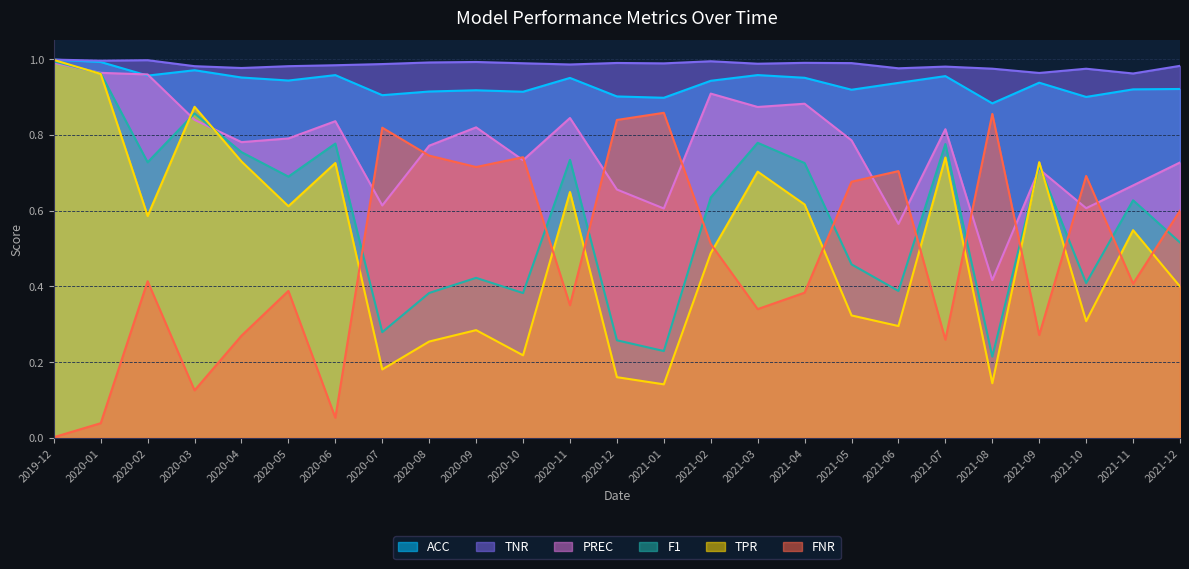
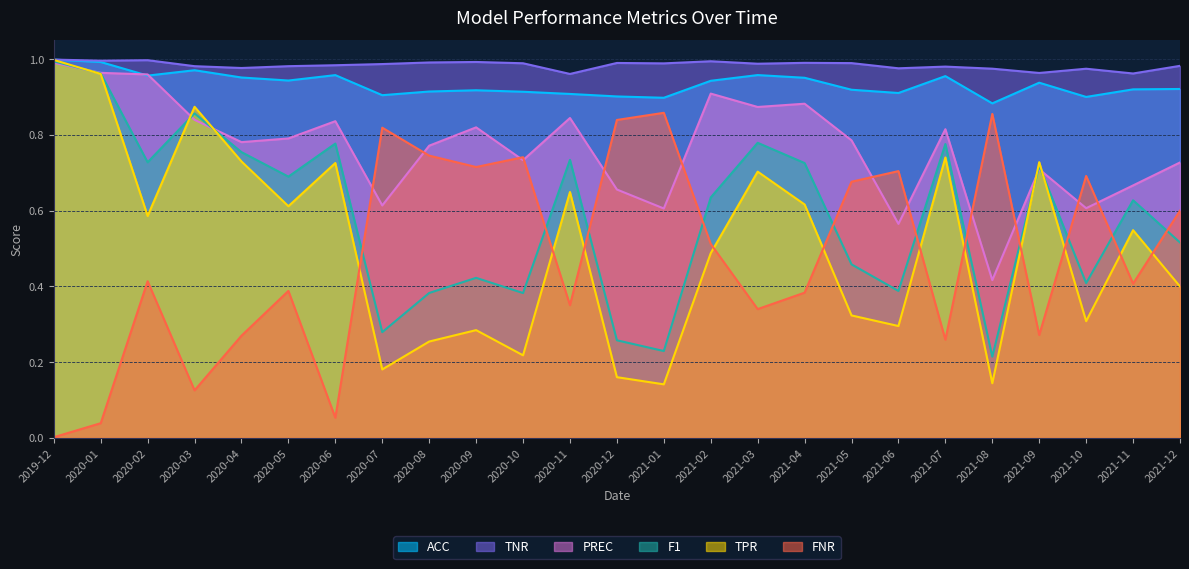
  {
    "ACC": {
      "2020-03": 0.97,
      "2020-04": 0.95,
      "2020-05": 0.94,
      "2020-06": 0.96,
      "2020-07": 0.90,
      "2020-08": 0.91,
      "2020-09": 0.92,
      "2020-10": 0.91,
-     "2020-11": 0.95,
+     "2020-11": 0.91,
      "2020-12": 0.90,
      "2021-01": 0.90,
      "2021-02": 0.94,
      "2021-03": 0.96,
      "2021-04": 0.95,
      "2021-05": 0.92,
-     "2021-06": 0.94,
+     "2021-06": 0.91,
      "2021-07": 0.96,
      "2021-08": 0.88,
      "2021-09": 0.94,
      "2021-10": 0.90,
      "2021-11": 0.92,
      "2021-12": 0.92
    },
    "TNR": {
      "2020-02": 1.00,
      "2020-03": 0.98,
      "2020-04": 0.98,
      "2020-05": 0.98,
      "2020-06": 0.98,
      "2020-07": 0.99,
      "2020-08": 0.99,
      "2020-09": 0.99,
      "2020-10": 0.99,
-     "2020-11": 0.99,
+     "2020-11": 0.96,
      "2020-12": 0.99,
      "2021-01": 0.99,
      "2021-02": 0.99,
      "2021-03": 0.99,
      "2021-04": 0.99,
      "2021-05": 0.99,
      "2021-06": 0.98,
      "2021-07": 0.98,
      "2021-08": 0.97,
      "2021-09": 0.96,
      "2021-10": 0.97,
      "2021-11": 0.96,
      "2021-12": 0.98
    },
    "PREC": {
      "2020-03": 0.84,
      "2020-04": 0.78,
      "2020-05": 0.79,
      "2020-06": 0.84,
      "2020-07": 0.61,
      "2020-08": 0.77,
      "2020-09": 0.82,
      "2020-10": 0.73,
      "2020-11": 0.84,
      "2020-12": 0.66,
      "2021-01": 0.61,
      "2021-02": 0.91,
      "2021-03": 0.87,
      "2021-04": 0.88,
      "2021-05": 0.79,
      "2021-06": 0.57,
      "2021-07": 0.82,
      "2021-08": 0.42,
      "2021-09": 0.71,
      "2021-10": 0.61,
      "2021-11": 0.67,
      "2021-12": 0.73
    },
    "F1": {
      "2020-02": 0.73,
      "2020-03": 0.86,
      "2020-04": 0.75,
      "2020-05": 0.69,
      "2020-06": 0.78,
      "2020-07": 0.28,
      "2020-08": 0.38,
      "2020-09": 0.42,
      "2020-10": 0.38,
      "2020-11": 0.73,
      "2020-12": 0.26,
      "2021-01": 0.23,
      "2021-02": 0.63,
      "2021-03": 0.78,
      "2021-04": 0.73,
      "2021-05": 0.46,
      "2021-06": 0.39,
      "2021-07": 0.78,
      "2021-08": 0.21,
      "2021-09": 0.72,
      "2021-10": 0.41,
      "2021-11": 0.63,
      "2021-12": 0.52
    },
    "TPR": {
      "2020-02": 0.59,
      "2020-03": 0.87,
      "2020-04": 0.73,
      "2020-05": 0.61,
      "2020-06": 0.73,
      "2020-07": 0.18,
      "2020-08": 0.25,
      "2020-09": 0.28,
      "2020-10": 0.22,
      "2020-11": 0.65,
      "2020-12": 0.16,
      "2021-01": 0.14,
      "2021-02": 0.49,
      "2021-03": 0.70,
      "2021-04": 0.62,
      "2021-05": 0.32,
      "2021-06": 0.30,
      "2021-07": 0.74,
      "2021-08": 0.14,
      "2021-09": 0.73,
      "2021-10": 0.31,
      "2021-11": 0.55,
      "2021-12": 0.40
    },
    "FNR": {
      "2019-12": 0.00,
      "2020-01": 0.04,
      "2020-02": 0.41,
      "2020-03": 0.13,
      "2020-04": 0.27,
      "2020-05": 0.39,
      "2020-06": 0.05,
      "2020-07": 0.82,
      "2020-08": 0.75,
      "2020-09": 0.72,
      "2020-10": 0.74,
      "2020-11": 0.35,
      "2020-12": 0.84,
      "2021-01": 0.86,
      "2021-02": 0.51,
      "2021-03": 0.34,
      "2021-04": 0.38,
      "2021-05": 0.68,
      "2021-06": 0.70,
      "2021-07": 0.26,
      "2021-08": 0.86,
      "2021-09": 0.27,
      "2021-10": 0.69,
      "2021-11": 0.41,
      "2021-12": 0.60
    }
  }
